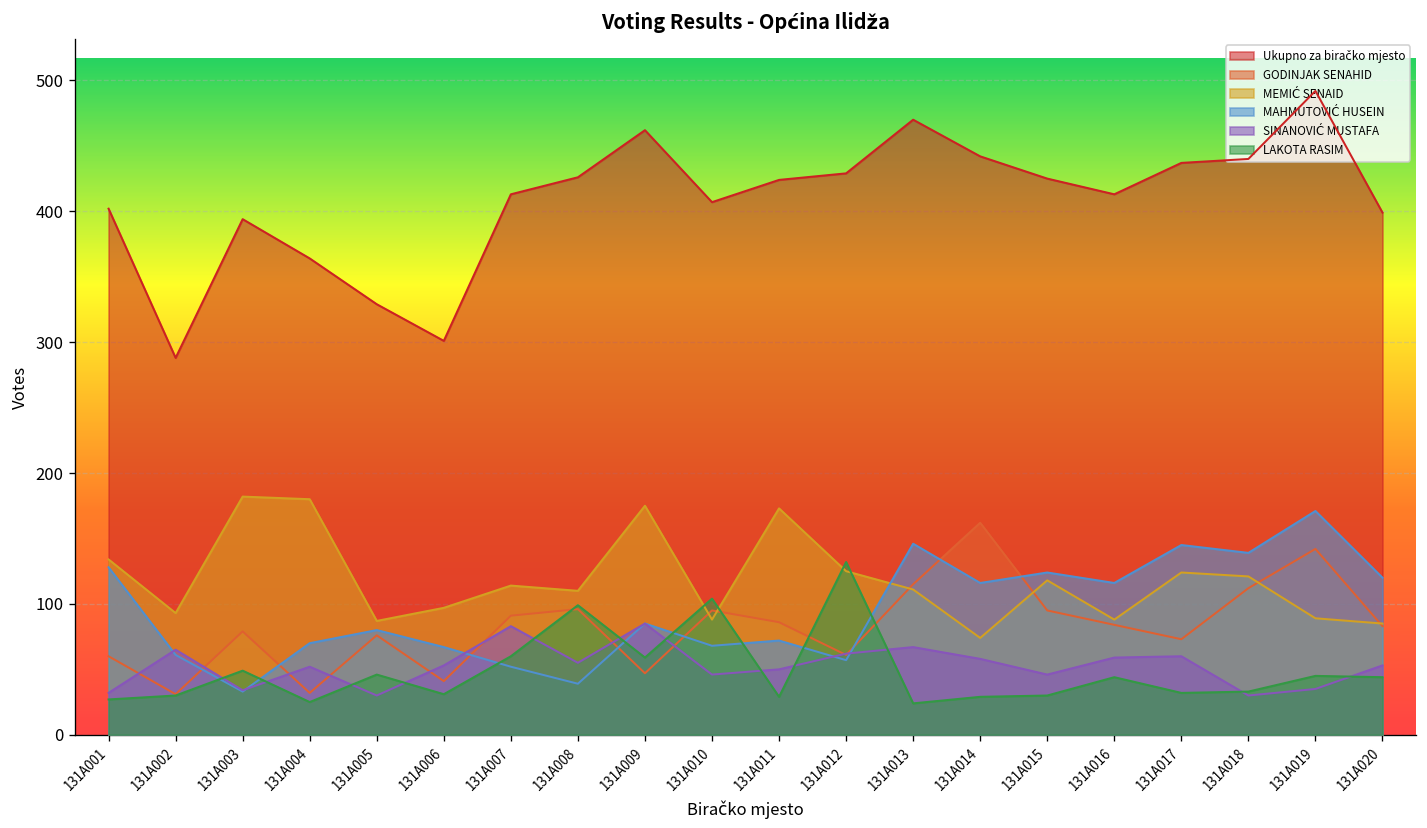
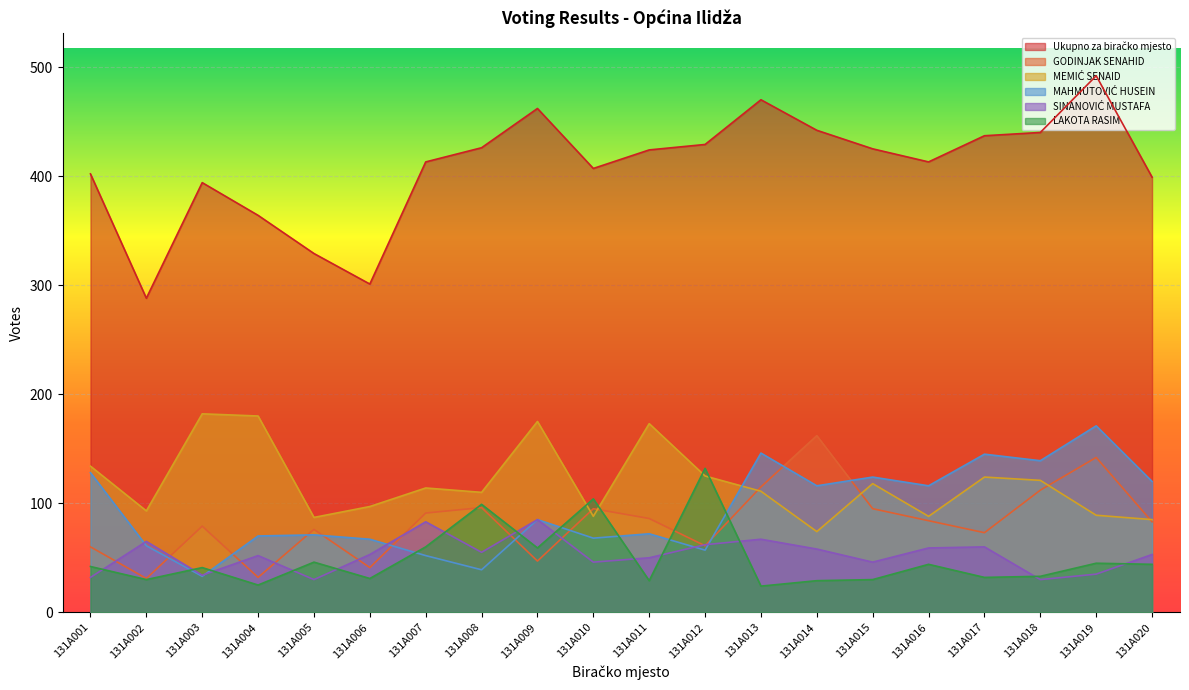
  {
    "MAHMUTOVIĆ HUSEIN": {
      "131A001": 128,
      "131A002": 61,
      "131A004": 70,
-     "131A005": 80,
+     "131A005": 71,
      "131A006": 67,
      "131A007": 52,
      "131A008": 39,
      "131A010": 68,
      "131A011": 72,
      "131A012": 57,
      "131A013": 146,
      "131A014": 116,
      "131A015": 124,
      "131A016": 116,
      "131A017": 145,
      "131A018": 139,
      "131A019": 171,
      "131A020": 120
    },
    "SINANOVIĆ MUSTAFA": {
      "131A001": 32,
      "131A002": 65,
      "131A004": 52,
      "131A005": 30,
      "131A006": 53,
      "131A007": 83,
      "131A008": 55,
      "131A010": 46,
      "131A011": 50,
      "131A013": 67,
      "131A014": 58,
      "131A015": 46,
      "131A016": 59,
      "131A017": 60,
      "131A018": 30,
      "131A019": 35,
      "131A020": 53
    },
    "LAKOTA RASIM": {
-     "131A001": 27,
-     "131A003": 49,
+     "131A001": 42,
+     "131A003": 41,
      "131A004": 25,
      "131A005": 46,
      "131A006": 31,
      "131A007": 60,
      "131A008": 99,
      "131A009": 59,
      "131A010": 104,
      "131A011": 29,
      "131A012": 132,
      "131A013": 24,
      "131A014": 29,
      "131A015": 30,
      "131A016": 44,
      "131A017": 32,
      "131A018": 33,
      "131A019": 45,
      "131A020": 44
    }
  }
